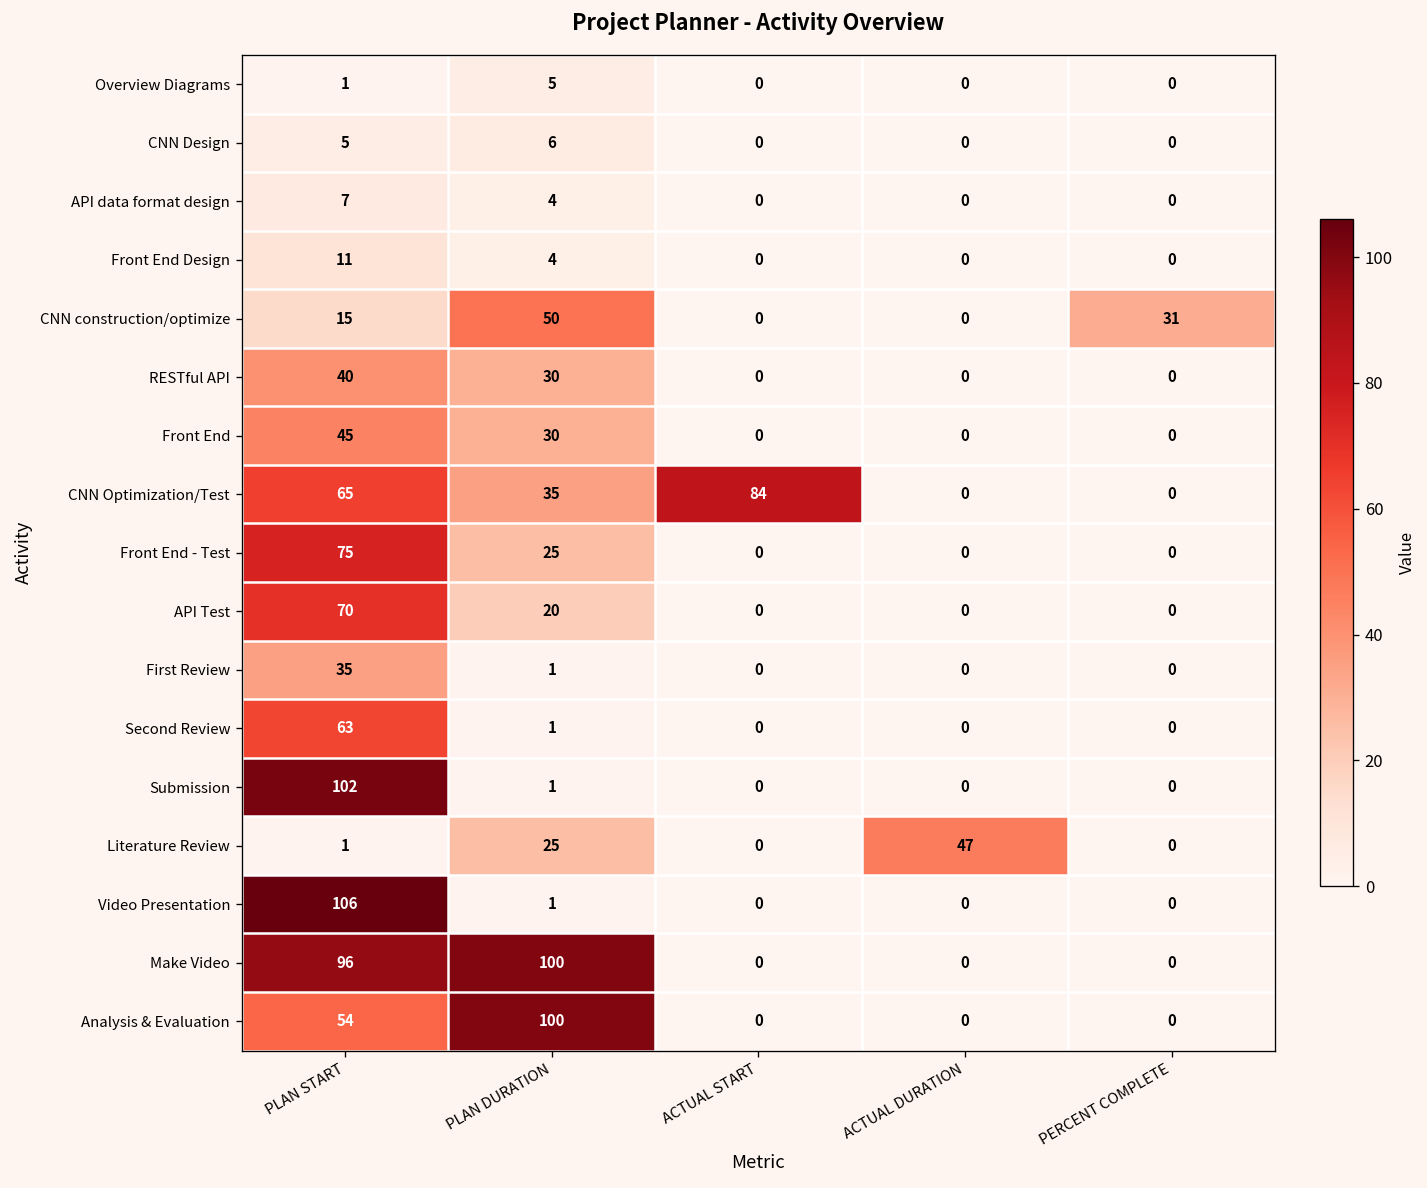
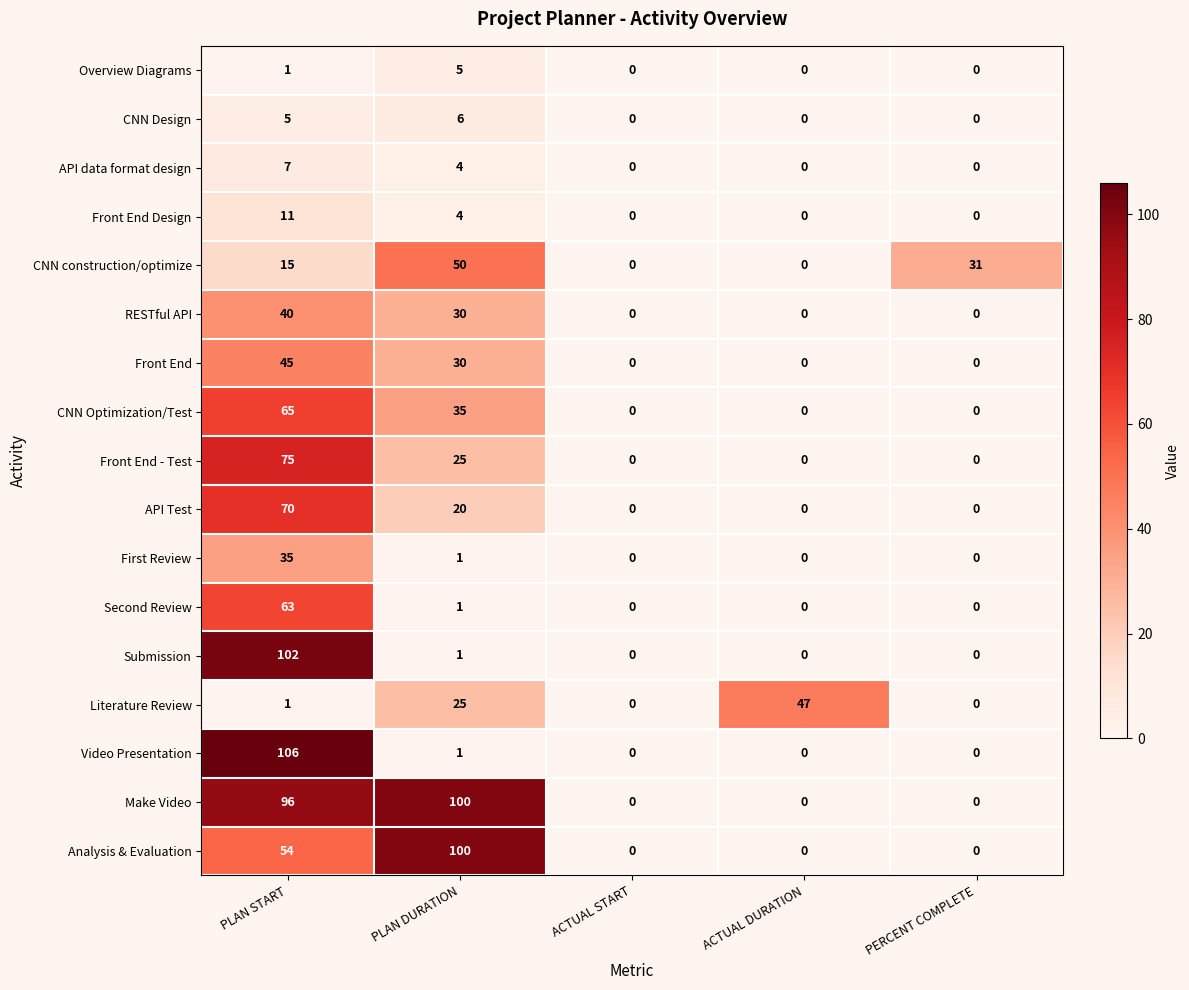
  {
    "Overview Diagrams": {
      "PLAN START": 1,
      "PLAN DURATION": 5,
      "ACTUAL START": 0,
      "ACTUAL DURATION": 0,
      "PERCENT COMPLETE": 0
    },
    "CNN Design": {
      "PLAN START": 5,
      "PLAN DURATION": 6,
      "ACTUAL START": 0,
      "ACTUAL DURATION": 0,
      "PERCENT COMPLETE": 0
    },
    "API data format design": {
      "PLAN START": 7,
      "PLAN DURATION": 4,
      "ACTUAL START": 0,
      "ACTUAL DURATION": 0,
      "PERCENT COMPLETE": 0
    },
    "Front End Design": {
      "PLAN START": 11,
      "PLAN DURATION": 4,
      "ACTUAL START": 0,
      "ACTUAL DURATION": 0,
      "PERCENT COMPLETE": 0
    },
    "CNN construction/optimize": {
      "PLAN START": 15,
      "PLAN DURATION": 50,
      "ACTUAL START": 0,
      "ACTUAL DURATION": 0,
      "PERCENT COMPLETE": 31
    },
    "RESTful API": {
      "PLAN START": 40,
      "PLAN DURATION": 30,
      "ACTUAL START": 0,
      "ACTUAL DURATION": 0,
      "PERCENT COMPLETE": 0
    },
    "Front End": {
      "PLAN START": 45,
      "PLAN DURATION": 30,
      "ACTUAL START": 0,
      "ACTUAL DURATION": 0,
      "PERCENT COMPLETE": 0
    },
    "CNN Optimization/Test": {
      "PLAN START": 65,
      "PLAN DURATION": 35,
-     "ACTUAL START": 84,
+     "ACTUAL START": 0,
      "ACTUAL DURATION": 0,
      "PERCENT COMPLETE": 0
    },
    "Front End - Test": {
      "PLAN START": 75,
      "PLAN DURATION": 25,
      "ACTUAL START": 0,
      "ACTUAL DURATION": 0,
      "PERCENT COMPLETE": 0
    },
    "API Test": {
      "PLAN START": 70,
      "PLAN DURATION": 20,
      "ACTUAL START": 0,
      "ACTUAL DURATION": 0,
      "PERCENT COMPLETE": 0
    },
    "First Review": {
      "PLAN START": 35,
      "PLAN DURATION": 1,
      "ACTUAL START": 0,
      "ACTUAL DURATION": 0,
      "PERCENT COMPLETE": 0
    },
    "Second Review": {
      "PLAN START": 63,
      "PLAN DURATION": 1,
      "ACTUAL START": 0,
      "ACTUAL DURATION": 0,
      "PERCENT COMPLETE": 0
    },
    "Submission": {
      "PLAN START": 102,
      "PLAN DURATION": 1,
      "ACTUAL START": 0,
      "ACTUAL DURATION": 0,
      "PERCENT COMPLETE": 0
    },
    "Literature Review": {
      "PLAN START": 1,
      "PLAN DURATION": 25,
      "ACTUAL START": 0,
      "ACTUAL DURATION": 47,
      "PERCENT COMPLETE": 0
    },
    "Video Presentation": {
      "PLAN START": 106,
      "PLAN DURATION": 1,
      "ACTUAL START": 0,
      "ACTUAL DURATION": 0,
      "PERCENT COMPLETE": 0
    },
    "Make Video": {
      "PLAN START": 96,
      "PLAN DURATION": 100,
      "ACTUAL START": 0,
      "ACTUAL DURATION": 0,
      "PERCENT COMPLETE": 0
    },
    "Analysis & Evaluation": {
      "PLAN START": 54,
      "PLAN DURATION": 100,
      "ACTUAL START": 0,
      "ACTUAL DURATION": 0,
      "PERCENT COMPLETE": 0
    }
  }
